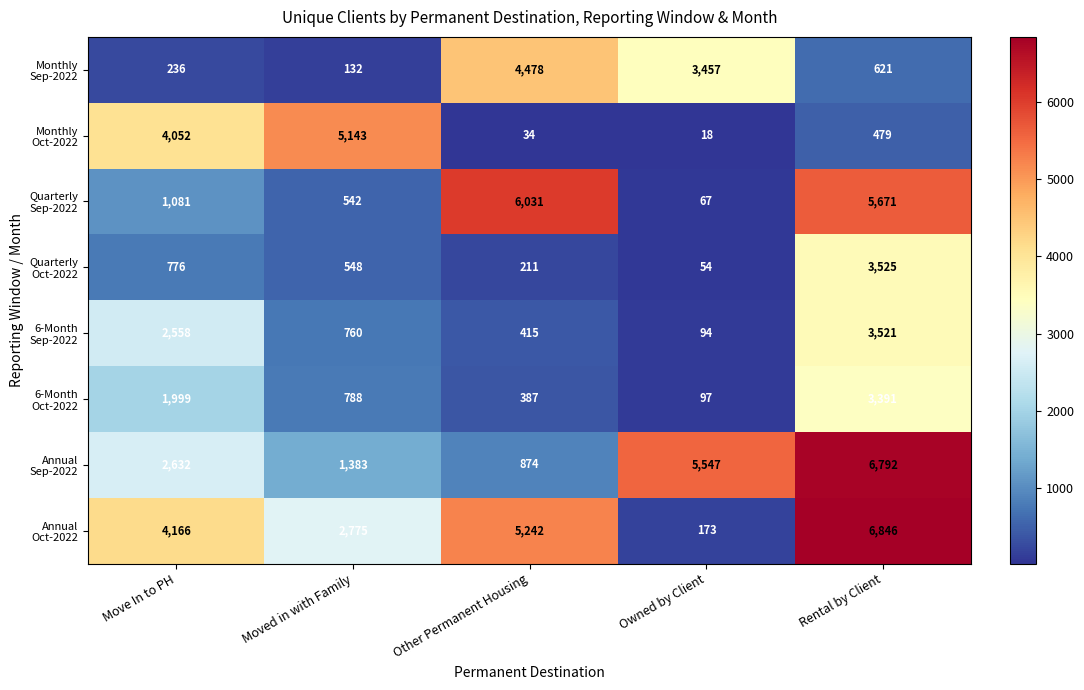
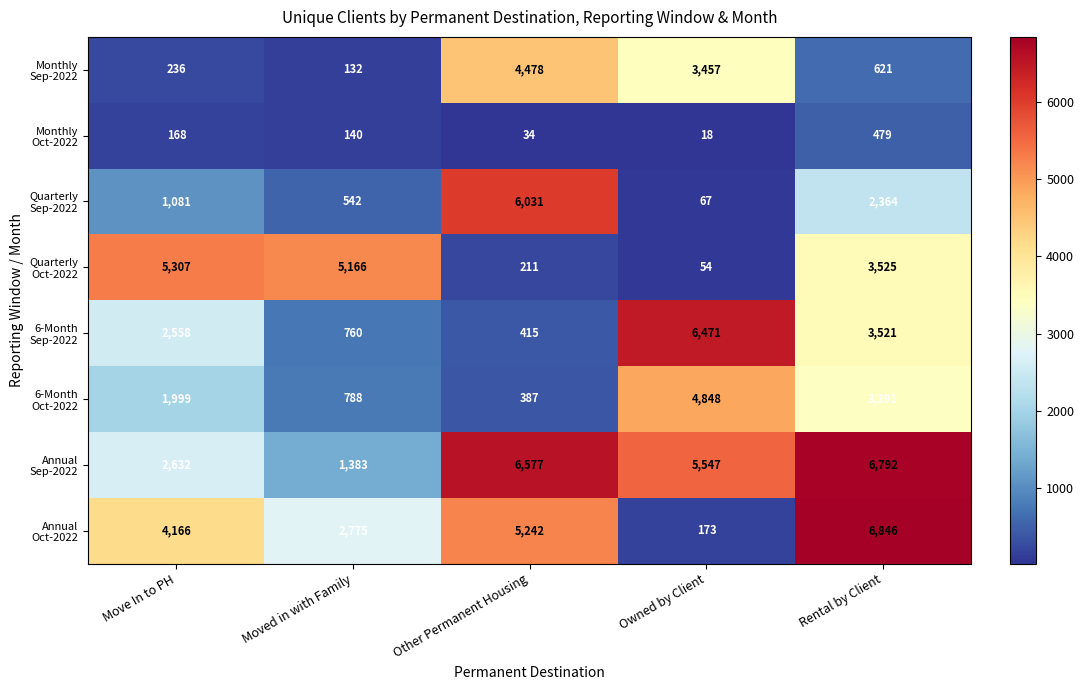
  {
    "Monthly Sep-2022": {
      "Move In to PH": "236",
      "Moved in with Family": "132",
      "Other Permanent Housing": "4,478",
      "Owned by Client": "3,457",
      "Rental by Client": "621"
    },
    "Monthly Oct-2022": {
-     "Move In to PH": "4,052",
-     "Moved in with Family": "5,143",
+     "Move In to PH": "168",
+     "Moved in with Family": "140",
      "Other Permanent Housing": "34",
      "Owned by Client": "18",
      "Rental by Client": "479"
    },
    "Quarterly Sep-2022": {
      "Move In to PH": "1,081",
      "Moved in with Family": "542",
      "Other Permanent Housing": "6,031",
      "Owned by Client": "67",
-     "Rental by Client": "5,671"
+     "Rental by Client": "2,364"
    },
    "Quarterly Oct-2022": {
-     "Move In to PH": "776",
-     "Moved in with Family": "548",
+     "Move In to PH": "5,307",
+     "Moved in with Family": "5,166",
      "Other Permanent Housing": "211",
      "Owned by Client": "54",
      "Rental by Client": "3,525"
    },
    "6-Month Sep-2022": {
      "Moved in with Family": "760",
      "Other Permanent Housing": "415",
-     "Owned by Client": "94",
+     "Owned by Client": "6,471",
      "Rental by Client": "3,521"
    },
    "6-Month Oct-2022": {
      "Move In to PH": "1,999",
      "Moved in with Family": "788",
      "Other Permanent Housing": "387",
-     "Owned by Client": "97",
+     "Owned by Client": "4,848",
      "Rental by Client": "3,391"
    },
    "Annual Sep-2022": {
      "Moved in with Family": "1,383",
-     "Other Permanent Housing": "874",
+     "Other Permanent Housing": "6,577",
      "Owned by Client": "5,547",
      "Rental by Client": "6,792"
    },
    "Annual Oct-2022": {
      "Move In to PH": "4,166",
      "Other Permanent Housing": "5,242",
      "Owned by Client": "173",
      "Rental by Client": "6,846"
    }
  }
